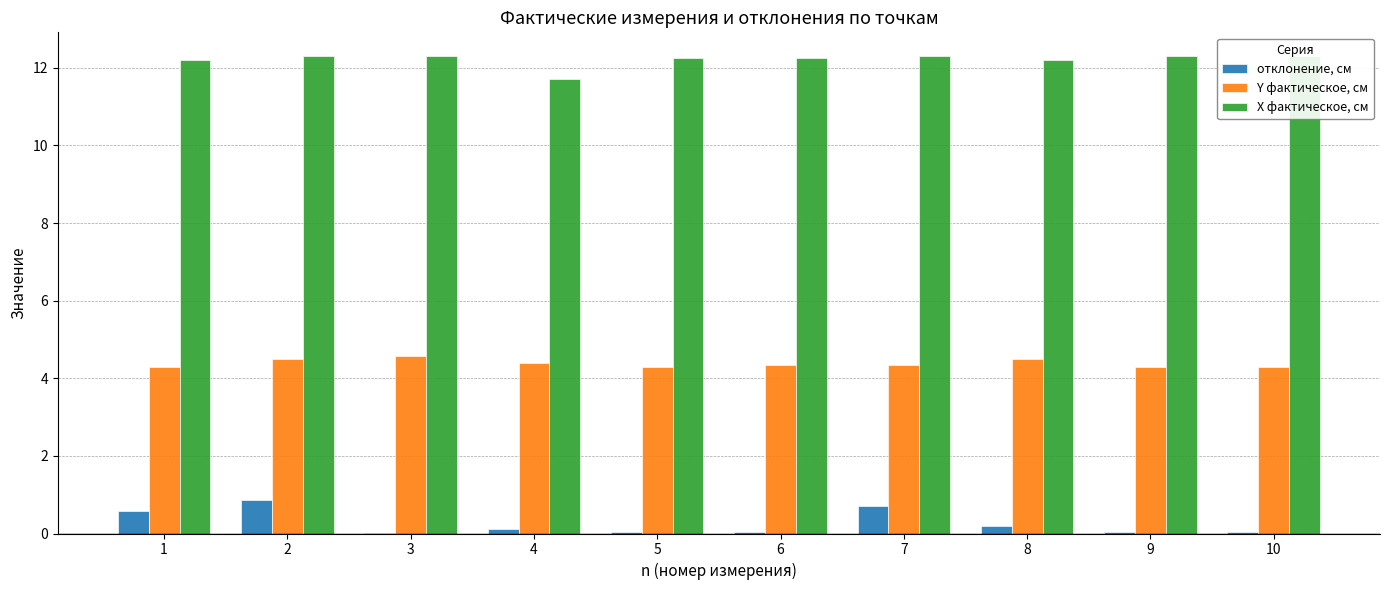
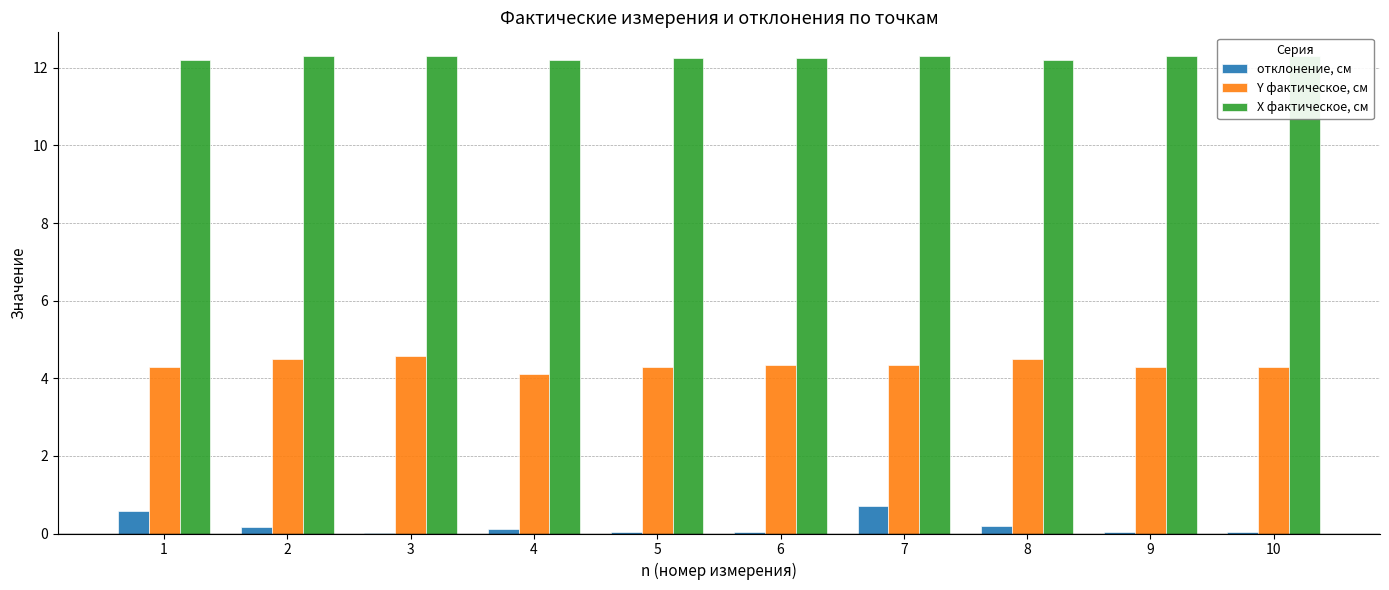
  {
    "отклонение, см": {
      "1": 0.6,
-     "2": 0.9,
+     "2": 0.2,
      "4": 0.1,
      "7": 0.7,
      "8": 0.2
    },
    "Y фактическое, см": {
      "1": 4.3,
      "2": 4.5,
      "3": 4.6,
-     "4": 4.4,
+     "4": 4.1,
      "5": 4.3,
      "6": 4.4,
      "7": 4.4,
      "8": 4.5,
      "9": 4.3,
      "10": 4.3
    },
    "X фактическое, см": {
      "1": 12.2,
      "2": 12.3,
      "3": 12.3,
-     "4": 11.7,
+     "4": 12.2,
      "5": 12.3,
      "6": 12.3,
      "7": 12.3,
      "8": 12.2,
      "9": 12.3
    }
  }
